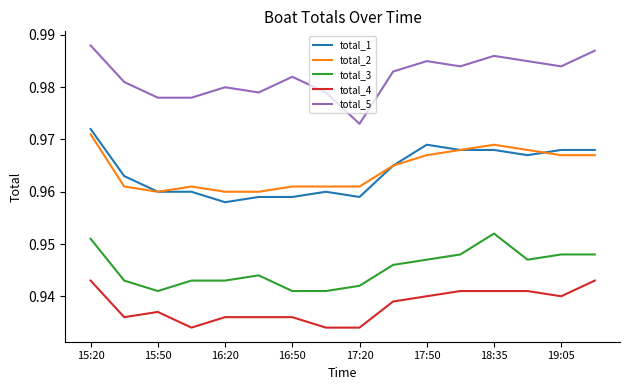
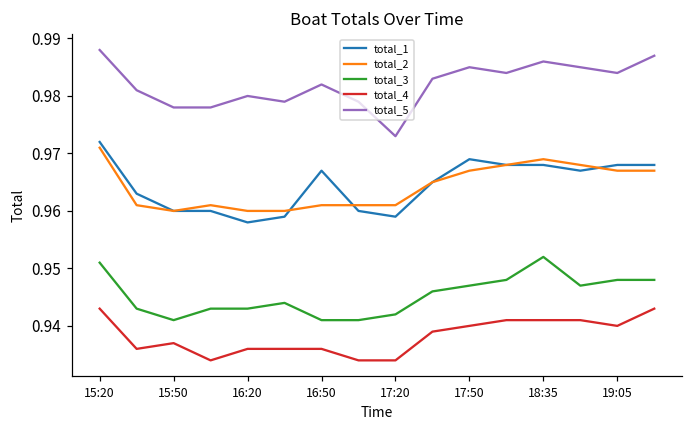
  {
    "total_1": {
      "15:20": 0.972,
      "16:20": 0.958,
-     "16:50": 0.959,
+     "16:50": 0.967,
      "17:20": 0.959,
      "17:50": 0.969,
      "18:35": 0.968,
      "19:05": 0.968
    },
    "total_2": {
      "15:20": 0.971,
      "16:20": 0.960,
      "16:50": 0.961,
      "17:20": 0.961,
      "17:50": 0.967,
      "18:35": 0.969,
      "19:05": 0.967
    },
    "total_3": {
      "15:20": 0.951,
      "15:50": 0.941,
      "16:20": 0.943,
      "16:50": 0.941,
      "17:20": 0.942,
      "17:50": 0.947,
      "18:35": 0.952,
      "19:05": 0.948
    },
    "total_4": {
      "15:20": 0.943,
      "15:50": 0.937,
      "16:20": 0.936,
      "16:50": 0.936,
      "17:20": 0.934,
      "17:50": 0.940,
      "18:35": 0.941,
      "19:05": 0.940
    },
    "total_5": {
      "15:20": 0.988,
      "15:50": 0.978,
      "16:20": 0.980,
      "16:50": 0.982,
      "17:20": 0.973,
      "17:50": 0.985,
      "18:35": 0.986,
      "19:05": 0.984
    }
  }
